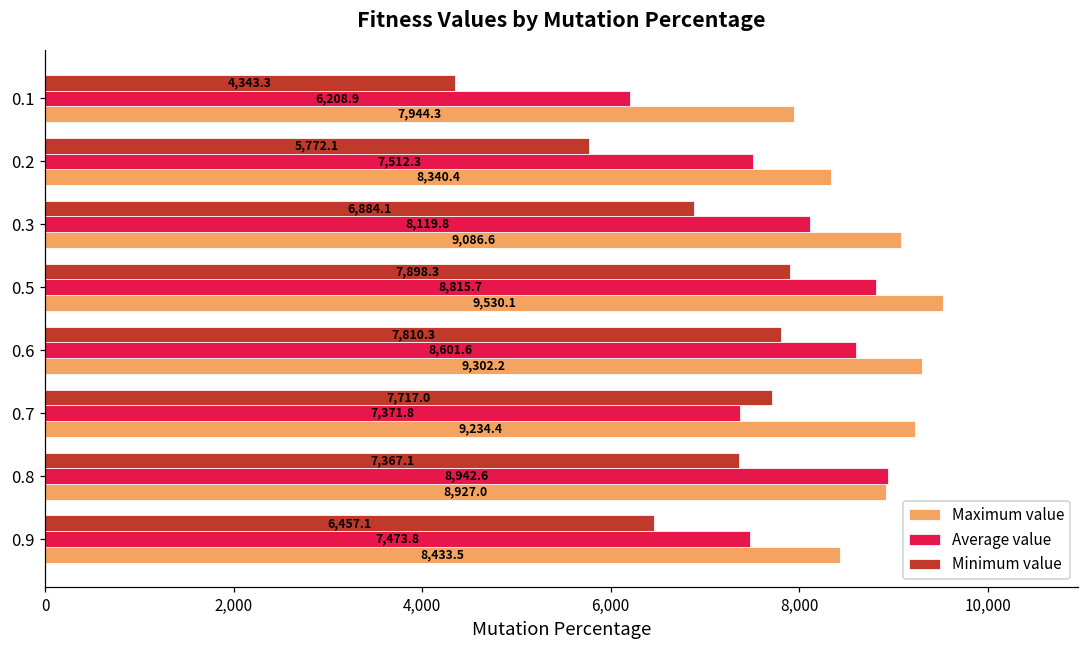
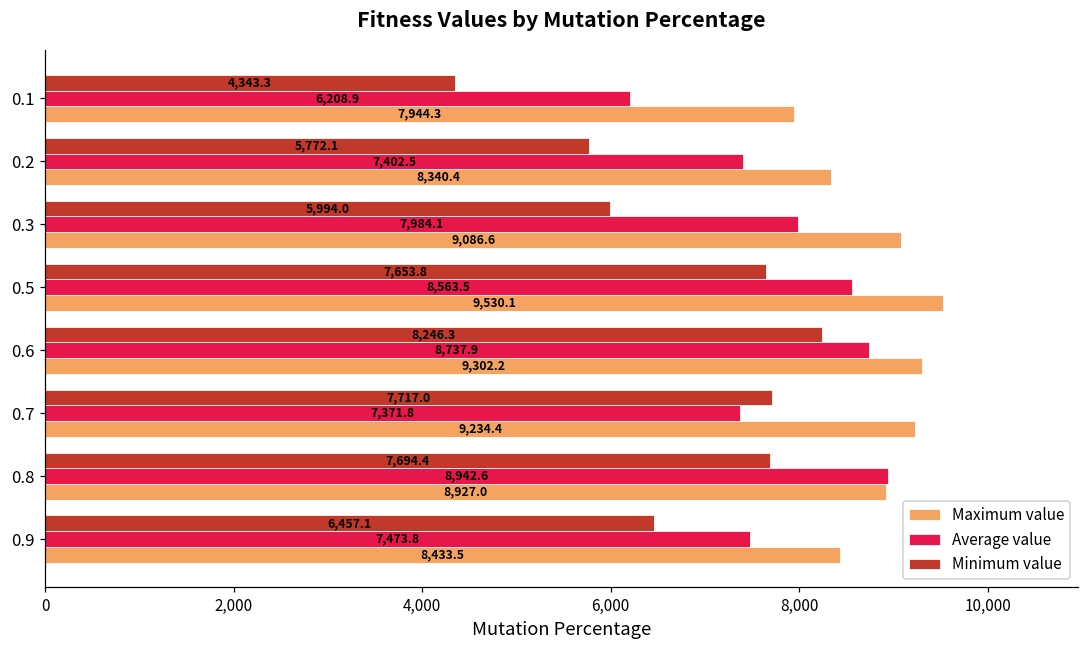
  {
    "Maximum value": {
      "0.1": "7,944.3",
      "0.2": "8,340.4",
      "0.3": "9,086.6",
      "0.5": "9,530.1",
      "0.6": "9,302.2",
      "0.7": "9,234.4",
      "0.8": "8,927.0",
      "0.9": "8,433.5"
    },
    "Average value": {
      "0.1": "6,208.9",
-     "0.2": "7,512.3",
-     "0.3": "8,119.8",
-     "0.5": "8,815.7",
-     "0.6": "8,601.6",
+     "0.2": "7,402.5",
+     "0.3": "7,984.1",
+     "0.5": "8,563.5",
+     "0.6": "8,737.9",
      "0.7": "7,371.8",
      "0.8": "8,942.6",
      "0.9": "7,473.8"
    },
    "Minimum value": {
      "0.1": "4,343.3",
      "0.2": "5,772.1",
-     "0.3": "6,884.1",
-     "0.5": "7,898.3",
-     "0.6": "7,810.3",
+     "0.3": "5,994.0",
+     "0.5": "7,653.8",
+     "0.6": "8,246.3",
      "0.7": "7,717.0",
-     "0.8": "7,367.1",
+     "0.8": "7,694.4",
      "0.9": "6,457.1"
    }
  }
